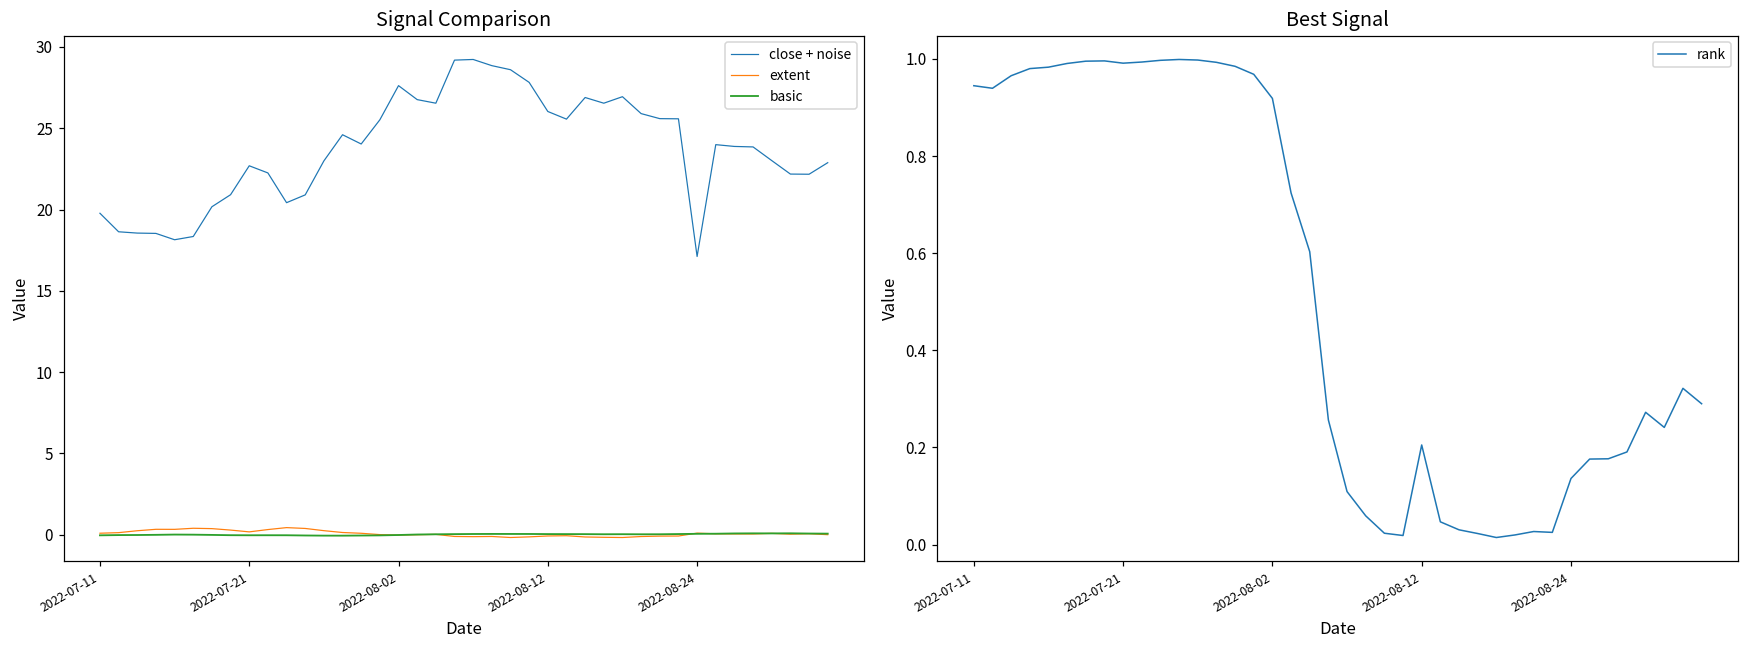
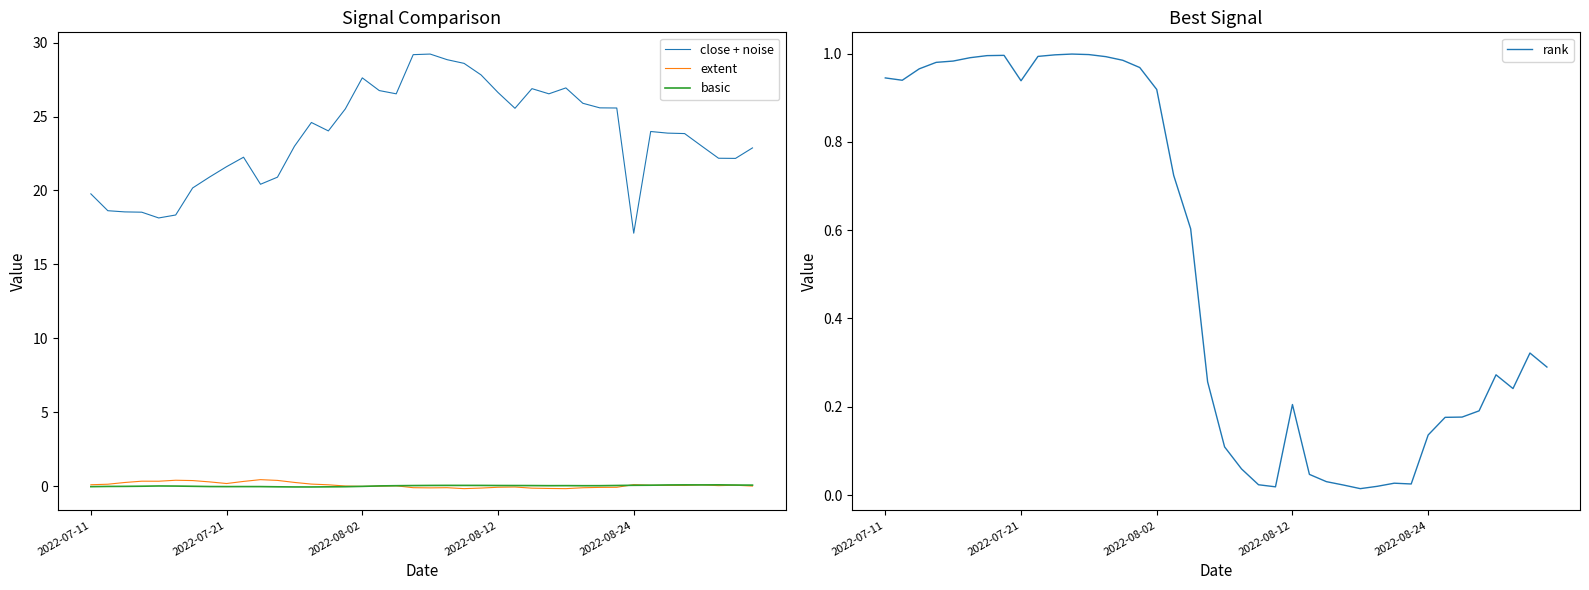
  {
    "Signal Comparison": {
      "close + noise": {
        "2022-07-11": 19.8,
-       "2022-07-21": 22.7,
+       "2022-07-21": 21.6,
        "2022-08-02": 27.6,
-       "2022-08-12": 26.0,
+       "2022-08-12": 26.6,
        "2022-08-24": 17.1
      },
      "extent": {
        "2022-07-21": 0.2
      },
      "basic": {
        "2022-07-21": 0.0
      }
    },
    "Best Signal": {
      "2022-07-11": 0.94,
-     "2022-07-21": 0.99,
+     "2022-07-21": 0.94,
      "2022-08-02": 0.92,
      "2022-08-12": 0.21,
      "2022-08-24": 0.14
    }
  }
